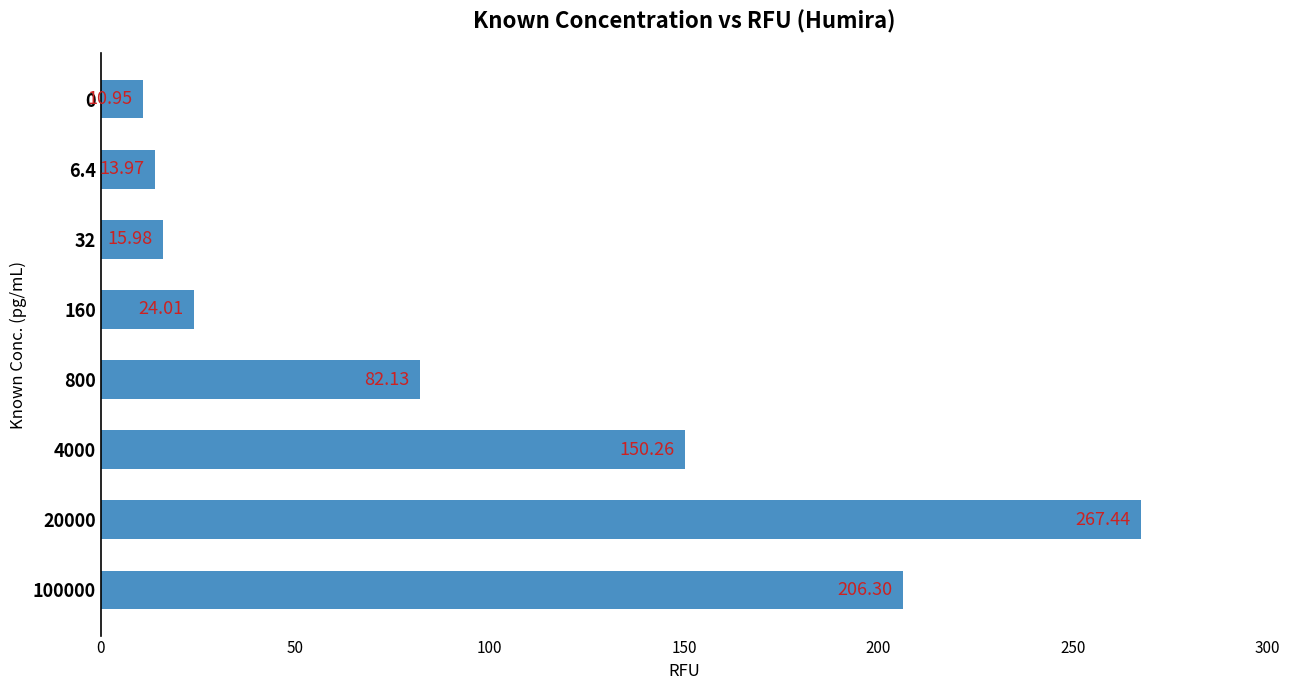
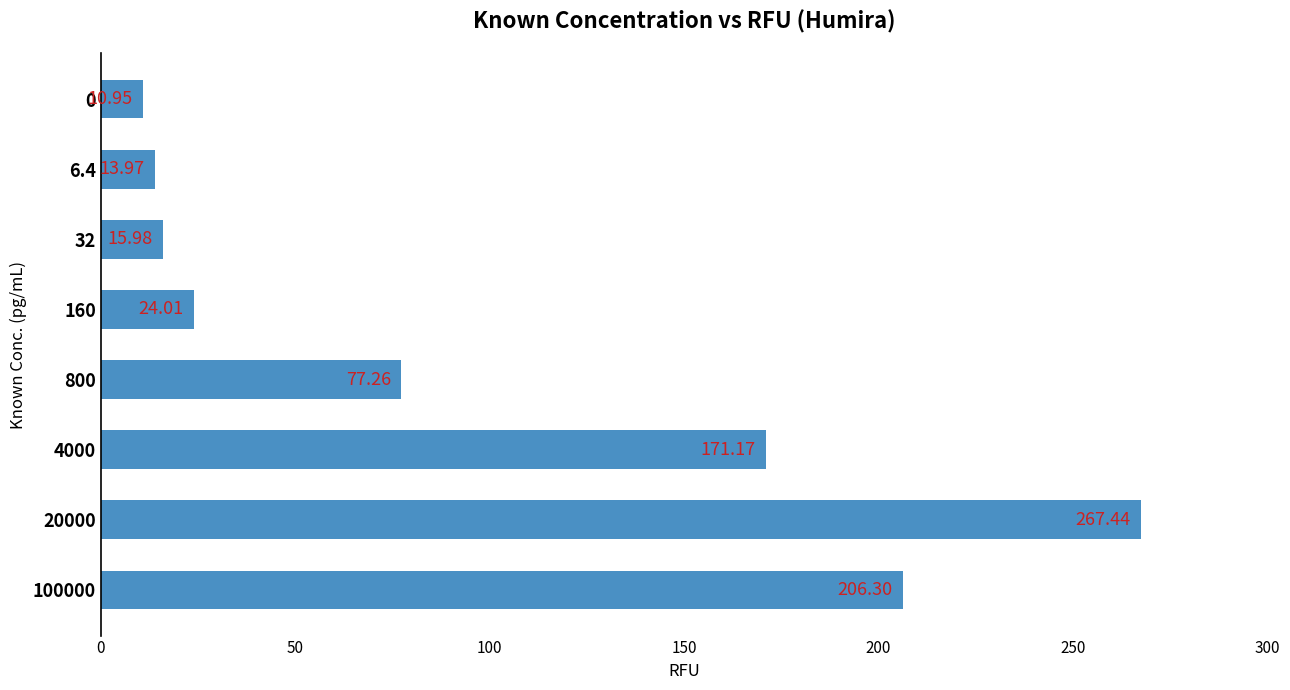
  {
    "0": 10.95,
    "6.4": 13.97,
    "32": 15.98,
    "160": 24.01,
-   "800": 82.13,
-   "4000": 150.26,
+   "800": 77.26,
+   "4000": 171.17,
    "20000": 267.44,
    "100000": 206.30
  }
